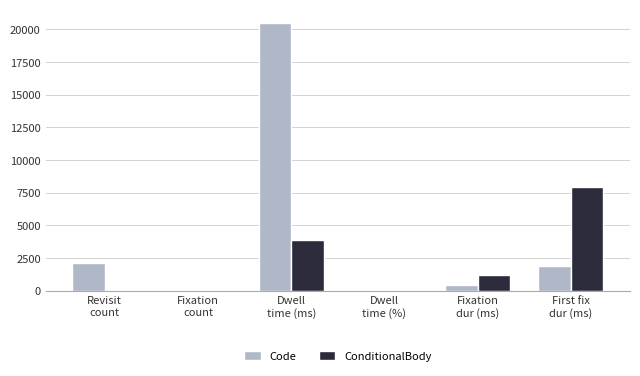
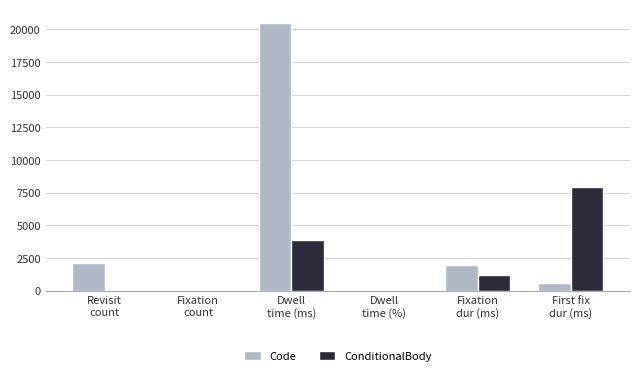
  {
    "Code": {
      "Revisit count": 2100,
      "Dwell time (ms)": 20500,
-     "Fixation dur (ms)": 400,
-     "First fix dur (ms)": 1900
+     "Fixation dur (ms)": 2000,
+     "First fix dur (ms)": 600
    },
    "ConditionalBody": {
      "Dwell time (ms)": 3900,
      "Fixation dur (ms)": 1200,
      "First fix dur (ms)": 7900
    }
  }
